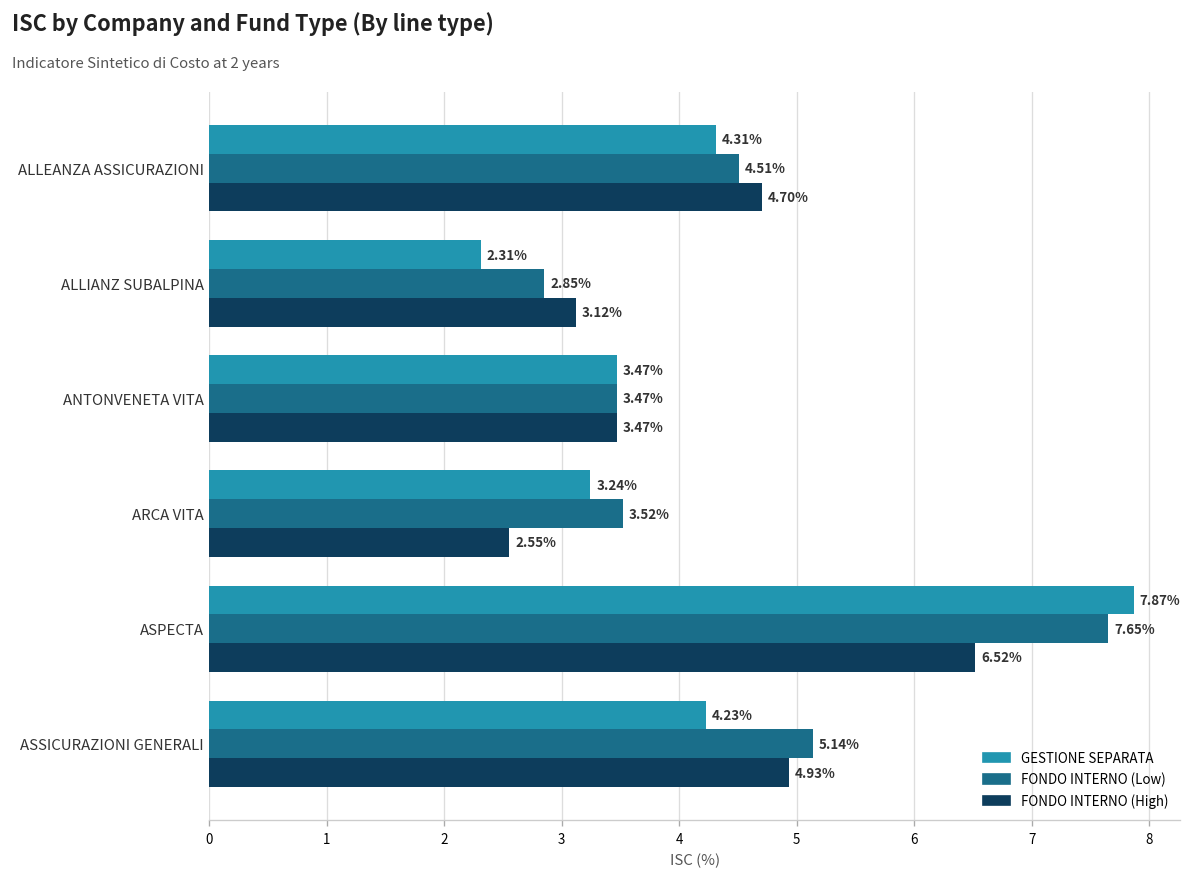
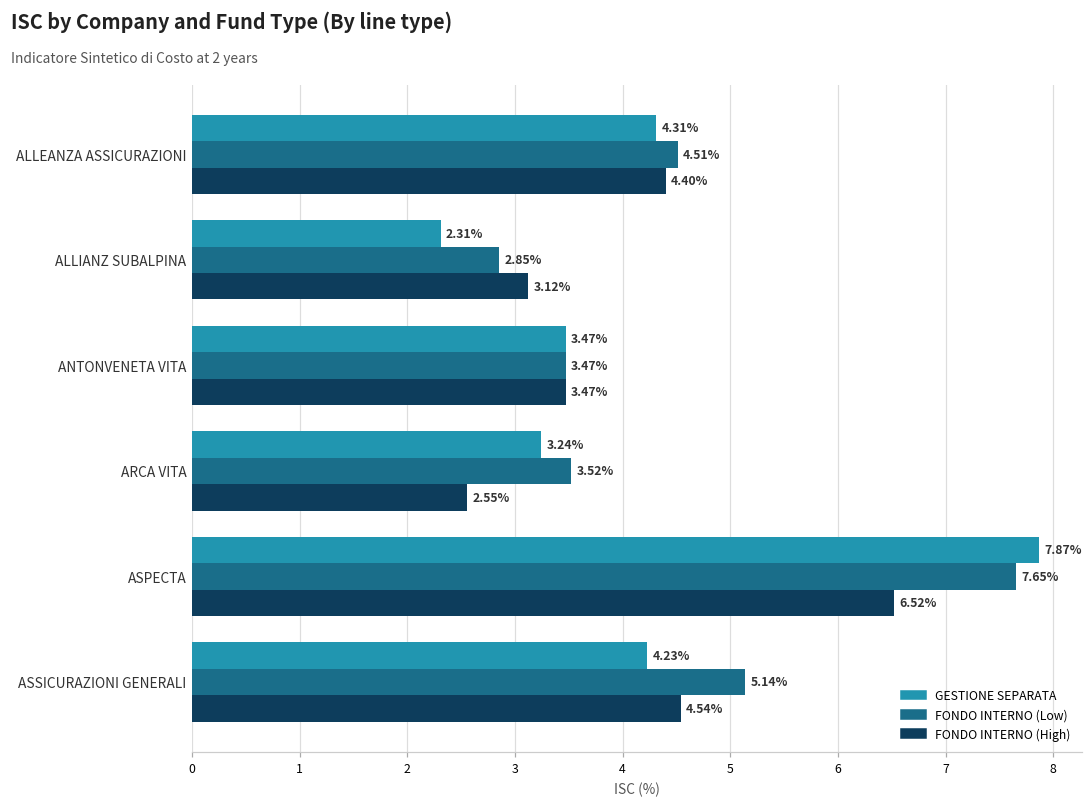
  {
    "FONDO INTERNO (High)": {
-     "ALLEANZA ASSICURAZIONI": "4.70%",
+     "ALLEANZA ASSICURAZIONI": "4.40%",
      "ALLIANZ SUBALPINA": "3.12%",
      "ANTONVENETA VITA": "3.47%",
      "ARCA VITA": "2.55%",
      "ASPECTA": "6.52%",
-     "ASSICURAZIONI GENERALI": "4.93%"
+     "ASSICURAZIONI GENERALI": "4.54%"
    }
  }
